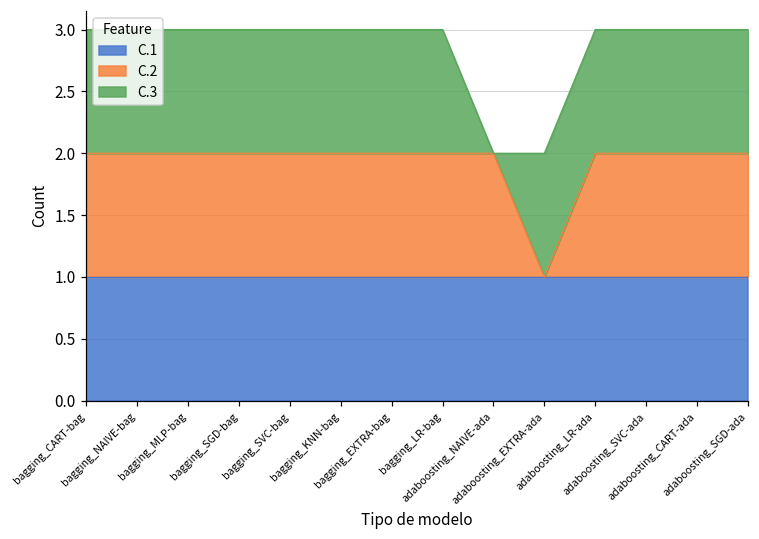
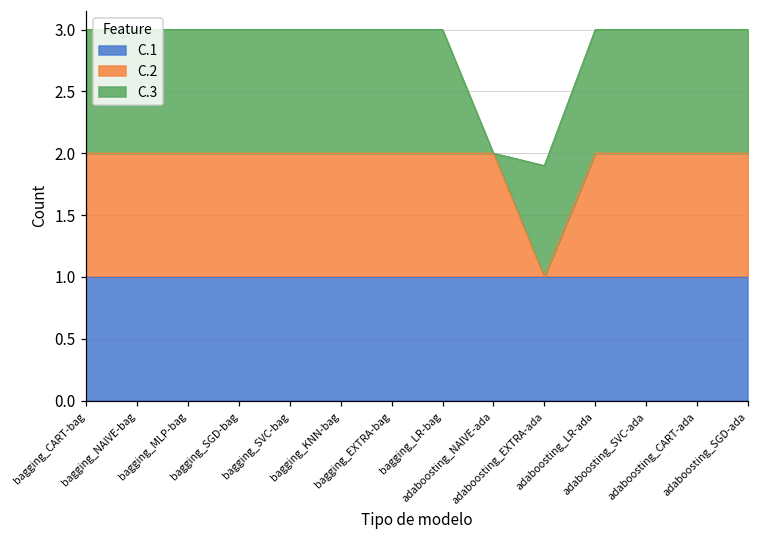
  {
    "C.1": {
      "bagging_CART-bag": 1.0,
      "bagging_NAIVE-bag": 1.0,
      "bagging_MLP-bag": 1.0,
      "bagging_SGD-bag": 1.0,
      "bagging_SVC-bag": 1.0,
      "bagging_KNN-bag": 1.0,
      "bagging_EXTRA-bag": 1.0,
      "bagging_LR-bag": 1.0,
      "adaboosting_NAIVE-ada": 1.0,
      "adaboosting_LR-ada": 1.0,
      "adaboosting_SVC-ada": 1.0,
      "adaboosting_CART-ada": 1.0,
      "adaboosting_SGD-ada": 1.0
    },
    "C.2": {
      "bagging_CART-bag": 1.0,
      "bagging_NAIVE-bag": 1.0,
      "bagging_MLP-bag": 1.0,
      "bagging_SGD-bag": 1.0,
      "bagging_SVC-bag": 1.0,
      "bagging_KNN-bag": 1.0,
      "bagging_EXTRA-bag": 1.0,
      "bagging_LR-bag": 1.0,
      "adaboosting_LR-ada": 1.0,
      "adaboosting_SVC-ada": 1.0,
      "adaboosting_CART-ada": 1.0,
      "adaboosting_SGD-ada": 1.0
    },
    "C.3": {
      "bagging_CART-bag": 1.0,
      "bagging_MLP-bag": 1.0,
      "bagging_SGD-bag": 1.0,
      "bagging_SVC-bag": 1.0,
      "bagging_KNN-bag": 1.0,
      "bagging_EXTRA-bag": 1.0,
      "bagging_LR-bag": 1.0,
-     "adaboosting_EXTRA-ada": 1.0,
+     "adaboosting_EXTRA-ada": 0.9,
      "adaboosting_LR-ada": 1.0,
      "adaboosting_SVC-ada": 1.0,
      "adaboosting_CART-ada": 1.0,
      "adaboosting_SGD-ada": 1.0
    }
  }
